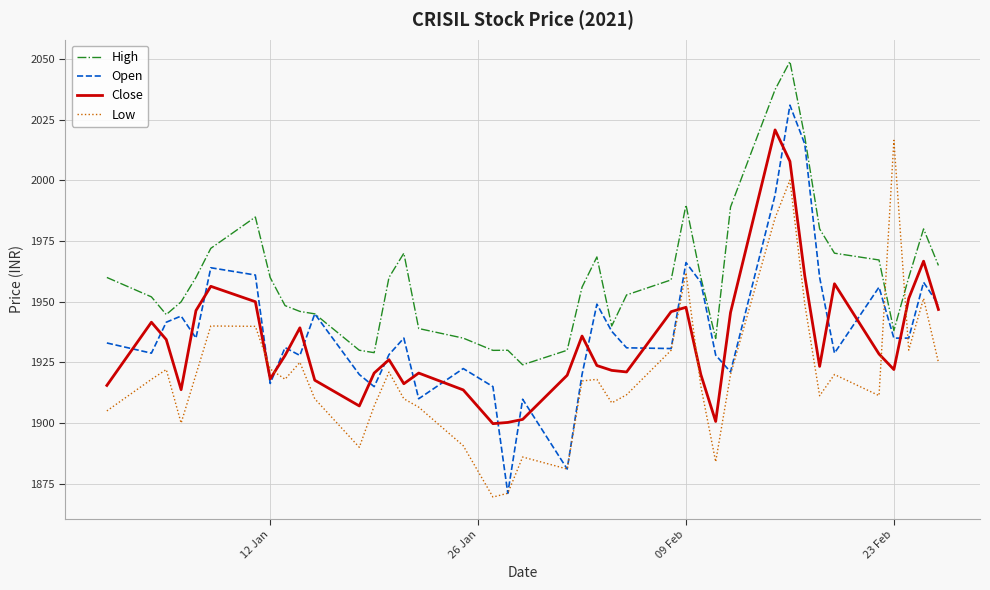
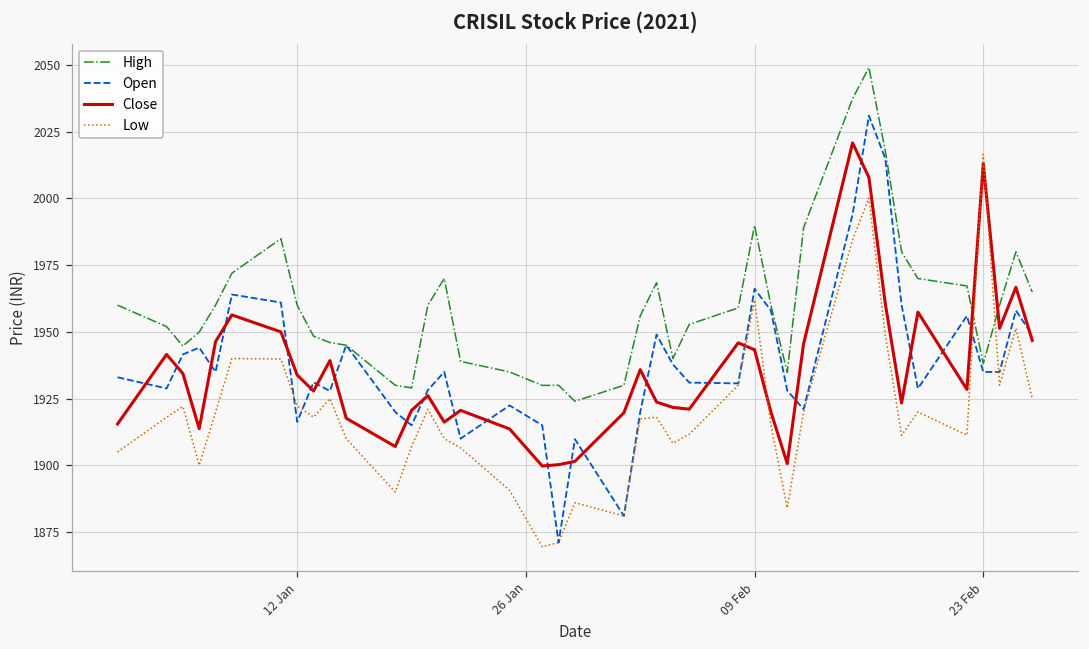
  {
    "High": {
      "12 Jan": 1960,
      "09 Feb": 1990,
      "23 Feb": 1938
    },
    "Open": {
      "12 Jan": 1916,
      "09 Feb": 1966,
      "23 Feb": 1935
    },
    "Close": {
-     "12 Jan": 1918,
-     "09 Feb": 1948,
-     "23 Feb": 1922
+     "12 Jan": 1934,
+     "09 Feb": 1943,
+     "23 Feb": 2013
    },
    "Low": {
      "12 Jan": 1922,
      "09 Feb": 1962,
      "23 Feb": 2017
    }
  }
